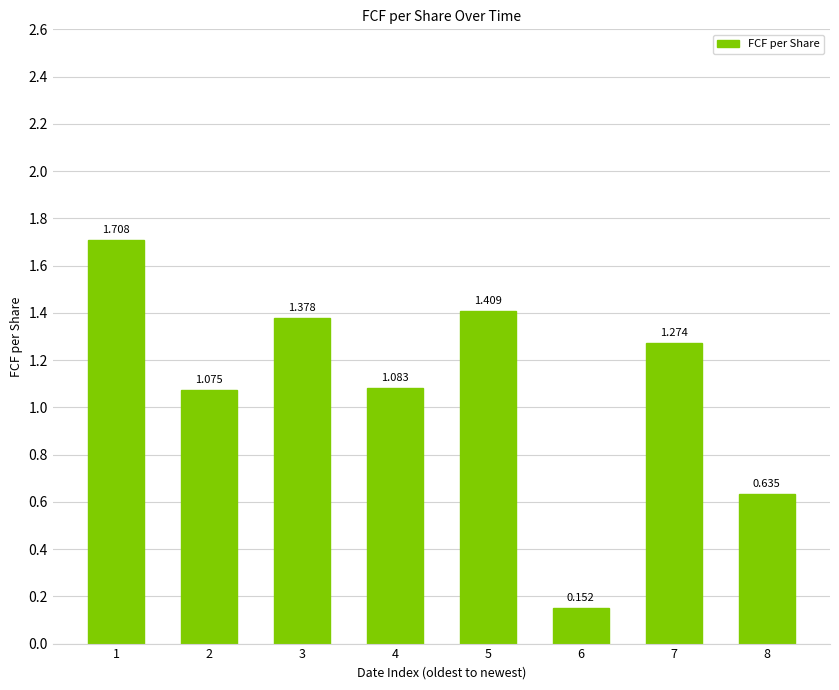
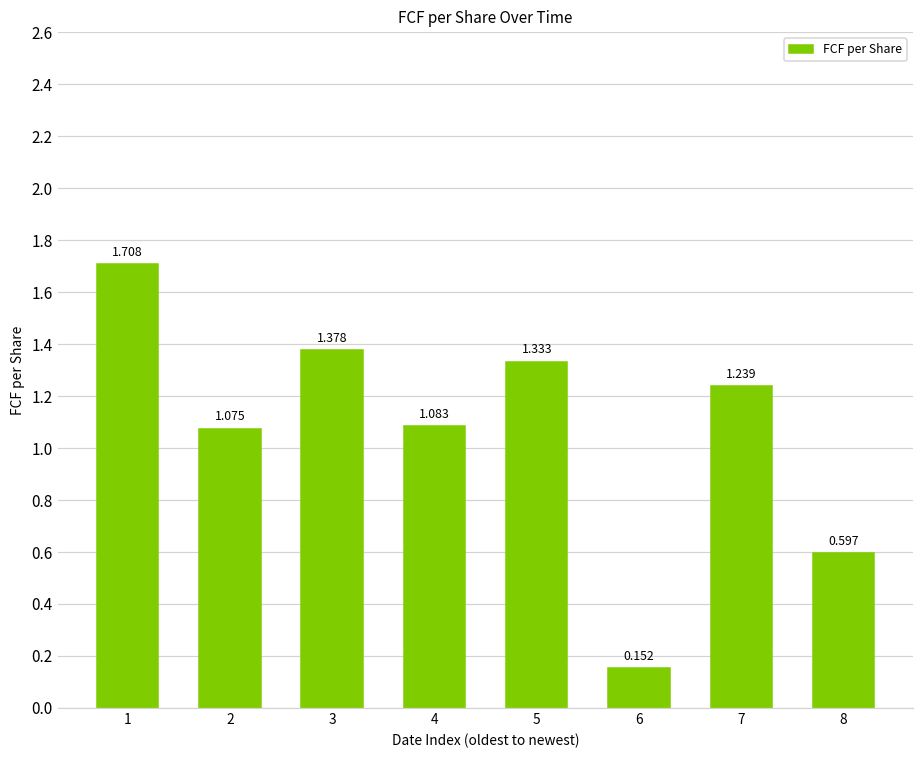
  {
    "1": 1.708,
    "2": 1.075,
    "3": 1.378,
    "4": 1.083,
-   "5": 1.409,
+   "5": 1.333,
    "6": 0.152,
-   "7": 1.274,
-   "8": 0.635
+   "7": 1.239,
+   "8": 0.597
  }
